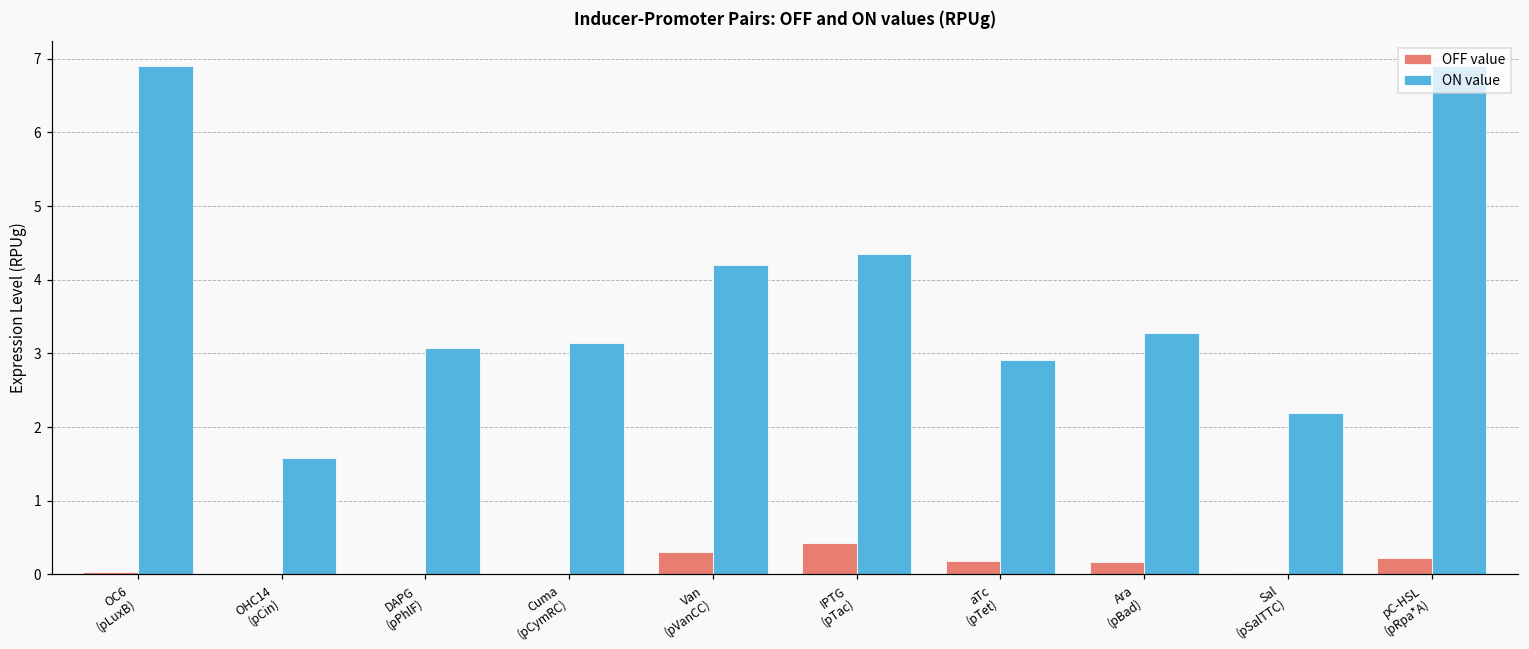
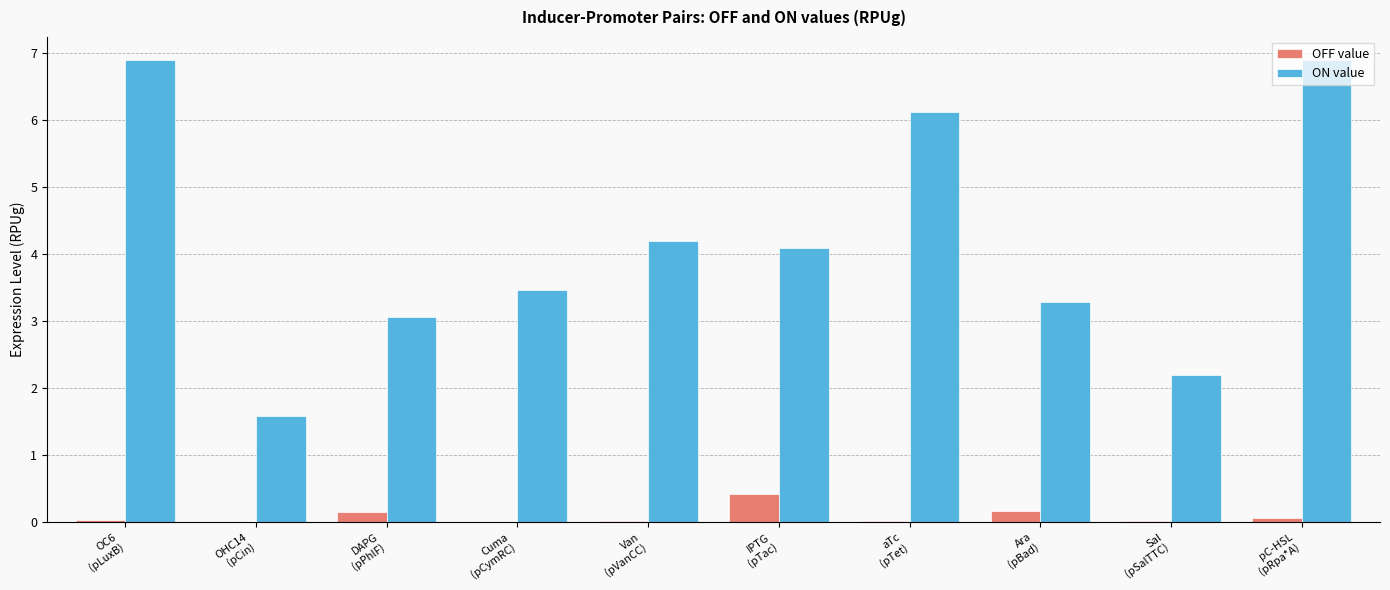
  {
    "OFF value": {
-     "DAPG (pPhlF)": 0.0,
-     "Van (pVanCC)": 0.3,
+     "DAPG (pPhlF)": 0.2,
+     "Van (pVanCC)": 0.0,
      "IPTG (pTac)": 0.4,
-     "aTc (pTet)": 0.2,
+     "aTc (pTet)": 0.0,
      "Ara (pBad)": 0.2,
-     "pC-HSL (pRpa*A)": 0.2
+     "pC-HSL (pRpa*A)": 0.1
    },
    "ON value": {
      "OC6 (pLuxB)": 6.9,
      "OHC14 (pCin)": 1.6,
      "DAPG (pPhlF)": 3.1,
-     "Cuma (pCymRC)": 3.1,
+     "Cuma (pCymRC)": 3.5,
      "Van (pVanCC)": 4.2,
-     "IPTG (pTac)": 4.4,
-     "aTc (pTet)": 2.9,
+     "IPTG (pTac)": 4.1,
+     "aTc (pTet)": 6.1,
      "Ara (pBad)": 3.3,
      "Sal (pSalTTC)": 2.2
    }
  }
